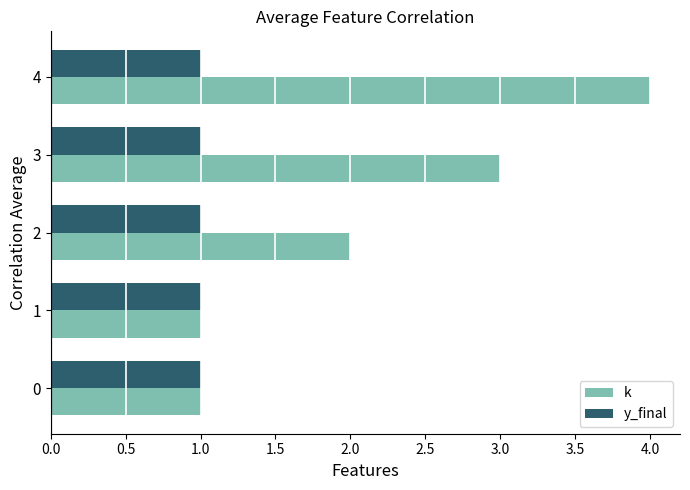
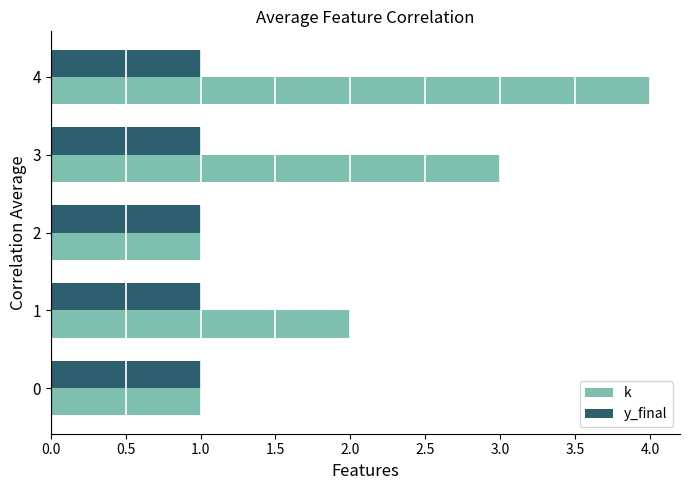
  {
    "k": {
      "4": 4,
      "3": 3,
-     "2": 2,
-     "1": 1,
+     "2": 1,
+     "1": 2,
      "0": 1
    },
    "y_final": {
      "4": 1,
      "3": 1,
      "2": 1,
      "1": 1,
      "0": 1
    }
  }
